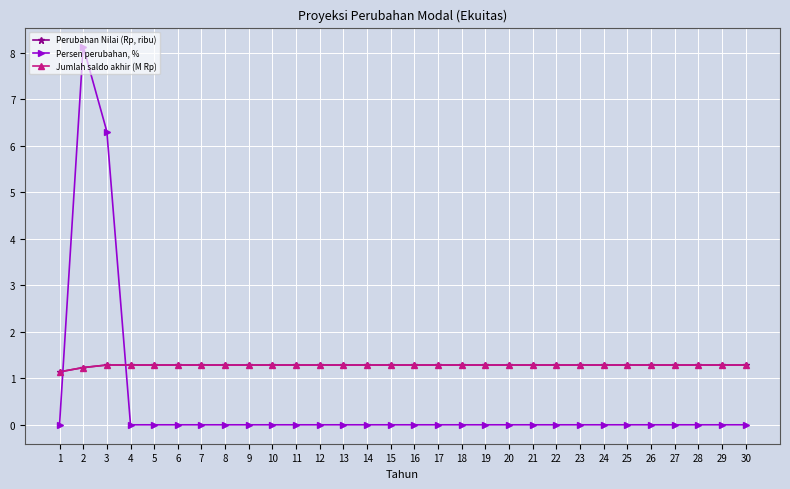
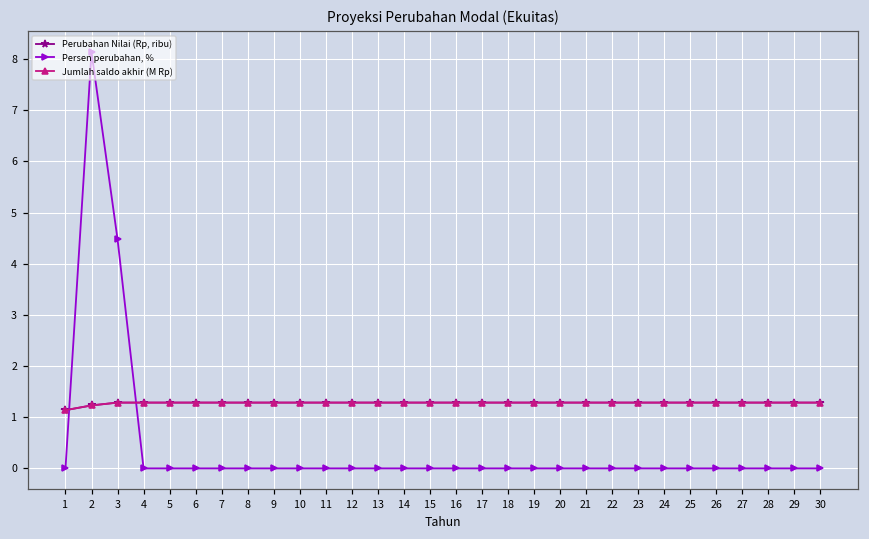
  {
    "Jumlah saldo akhir (M Rp)": {
      "1": 1.1,
      "2": 1.2,
      "3": 1.3,
      "4": 1.3,
      "5": 1.3,
      "6": 1.3,
      "7": 1.3,
      "8": 1.3,
      "9": 1.3,
      "10": 1.3,
      "11": 1.3,
      "12": 1.3,
      "13": 1.3,
      "14": 1.3,
      "15": 1.3,
      "16": 1.3,
      "17": 1.3,
      "18": 1.3,
      "19": 1.3,
      "20": 1.3,
      "21": 1.3,
      "22": 1.3,
      "23": 1.3,
      "24": 1.3,
      "25": 1.3,
      "26": 1.3,
      "27": 1.3,
      "28": 1.3,
      "29": 1.3,
      "30": 1.3
    },
    "Persen perubahan, %": {
      "1": 0.0,
-     "3": 6.3,
+     "3": 4.5,
      "4": 0.0,
      "5": 0.0,
      "6": 0.0,
      "7": 0.0,
      "8": 0.0,
      "9": 0.0,
      "10": 0.0,
      "11": 0.0,
      "12": 0.0,
      "13": 0.0,
      "14": 0.0,
      "15": 0.0,
      "16": 0.0,
      "17": 0.0,
      "18": 0.0,
      "19": 0.0,
      "20": 0.0,
      "21": 0.0,
      "22": 0.0,
      "23": 0.0,
      "24": 0.0,
      "25": 0.0,
      "26": 0.0,
      "27": 0.0,
      "28": 0.0,
      "29": 0.0,
      "30": 0.0
    }
  }
